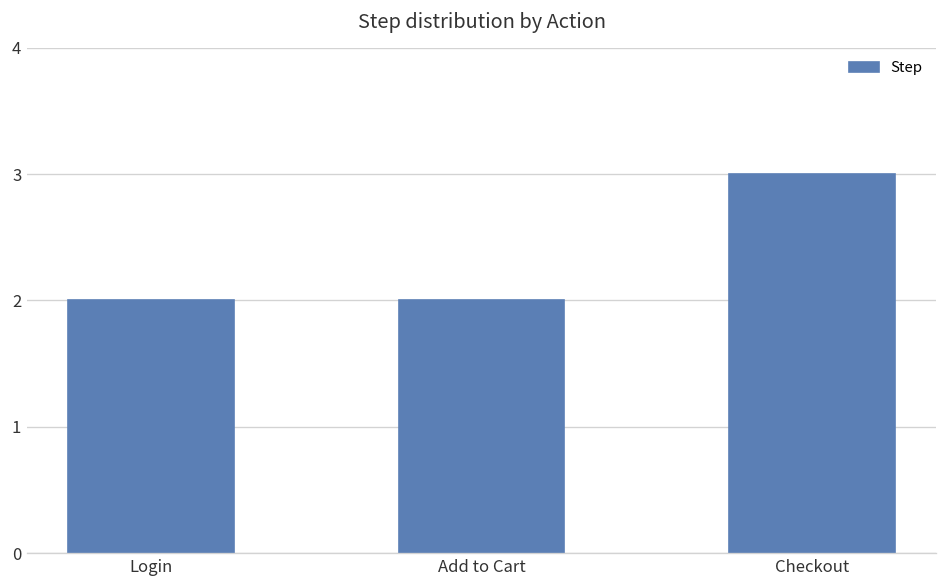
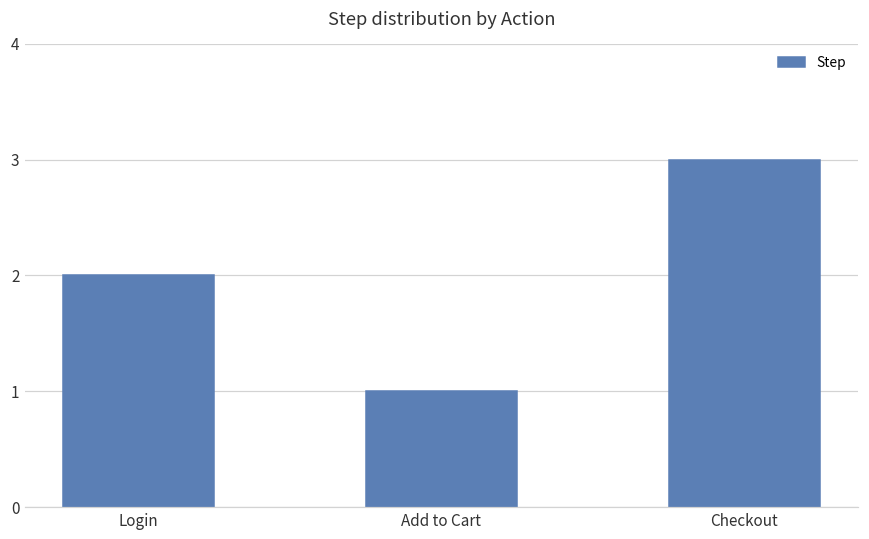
  {
    "Login": 2,
-   "Add to Cart": 2,
+   "Add to Cart": 1,
    "Checkout": 3
  }
